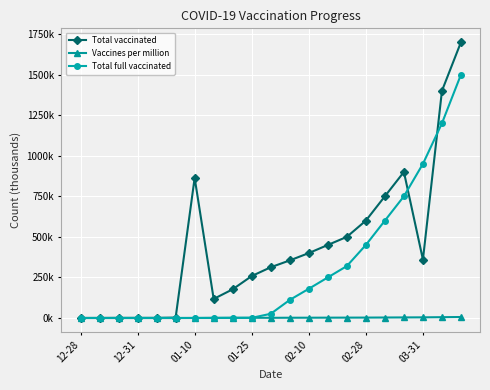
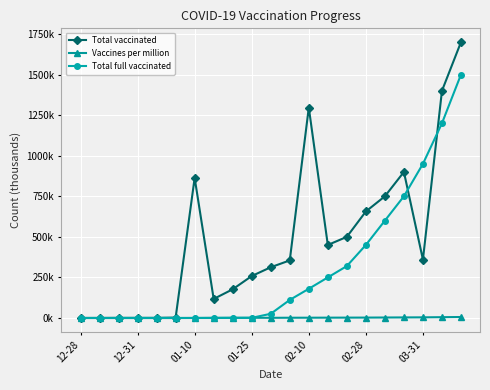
  {
    "Total vaccinated": {
      "01-10": 860000,
      "01-25": 260000,
-     "02-10": 400000,
-     "02-28": 600000,
+     "02-10": 1300000,
+     "02-28": 660000,
      "03-31": 360000
    }
  }
